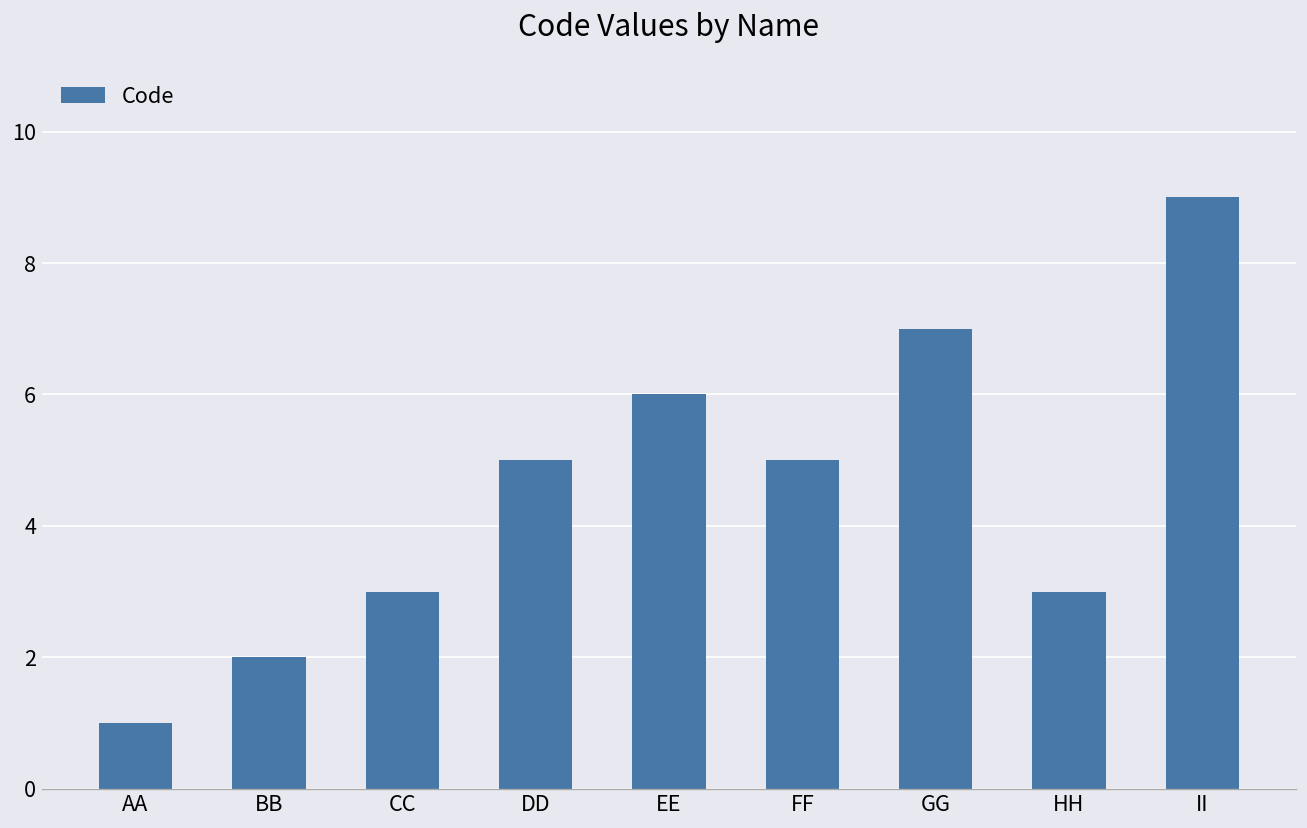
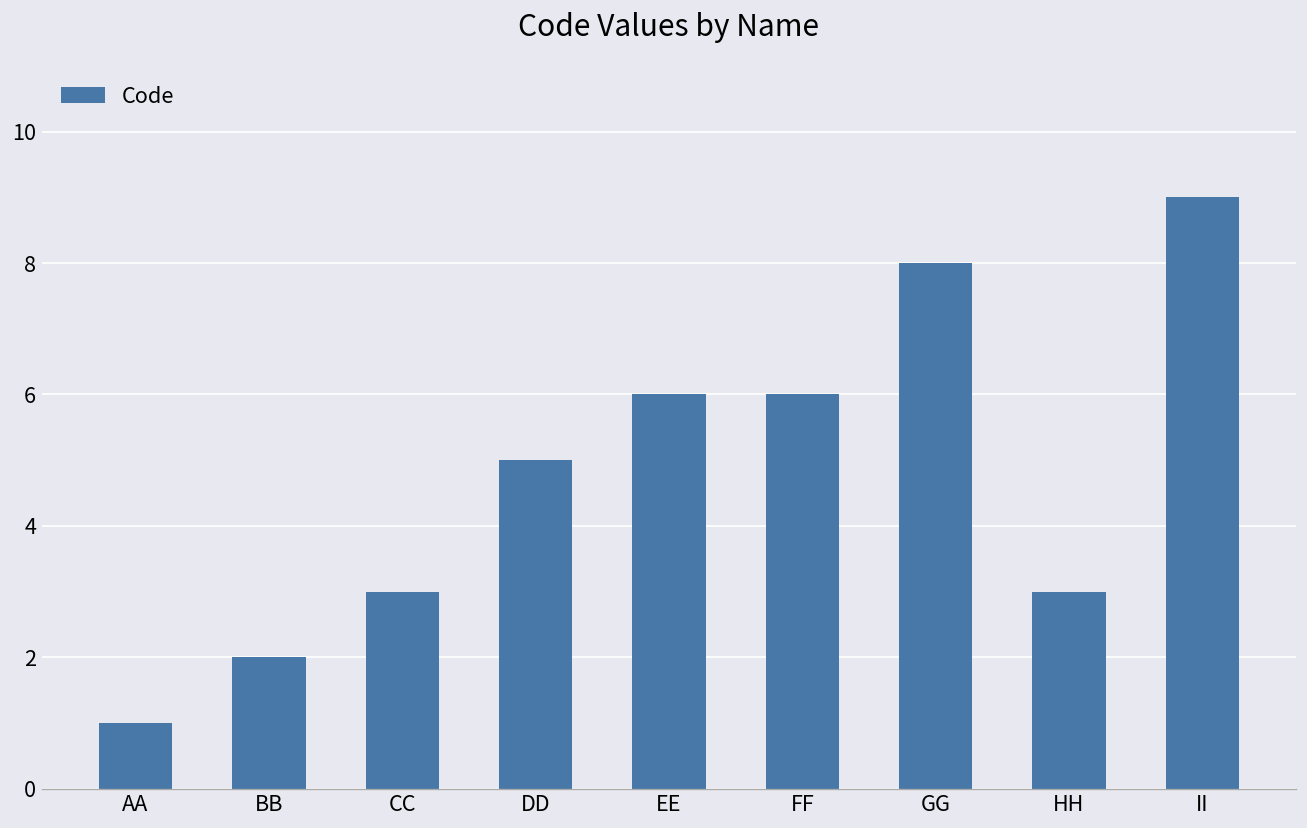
  {
    "AA": 1,
    "BB": 2,
    "CC": 3,
    "DD": 5,
    "EE": 6,
-   "FF": 5,
-   "GG": 7,
+   "FF": 6,
+   "GG": 8,
    "HH": 3,
    "II": 9
  }
